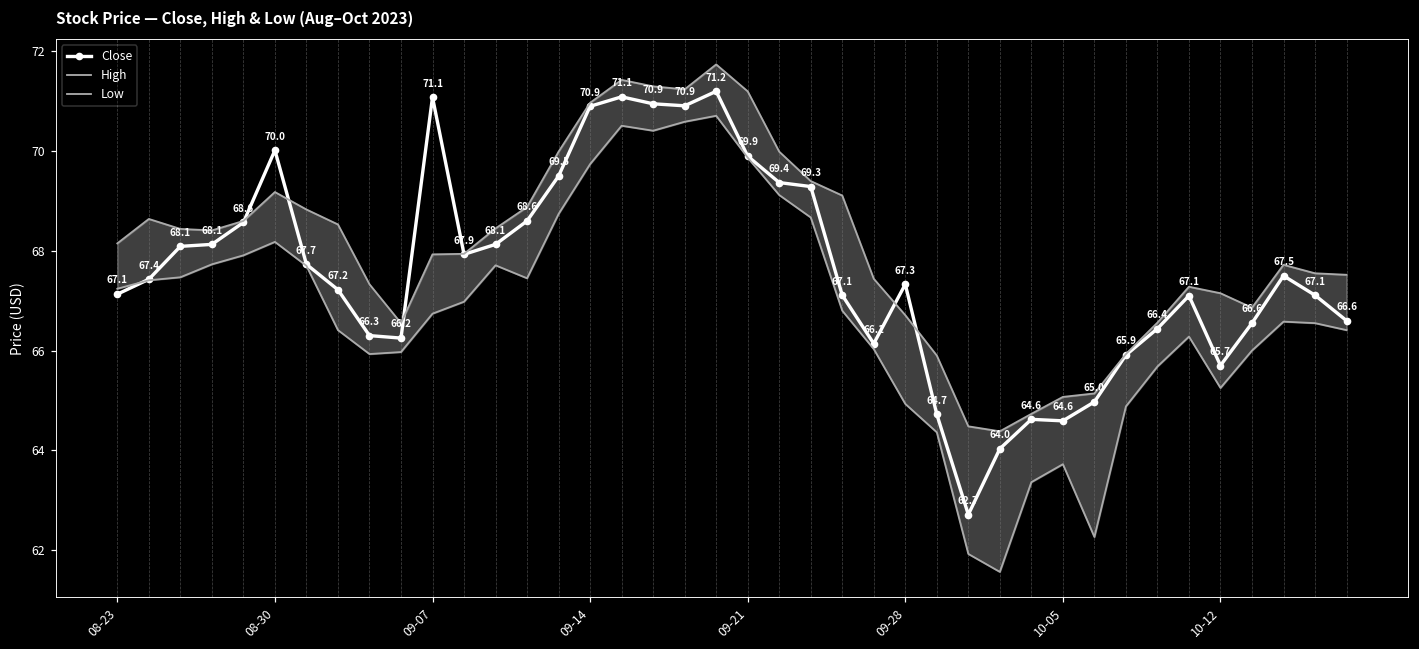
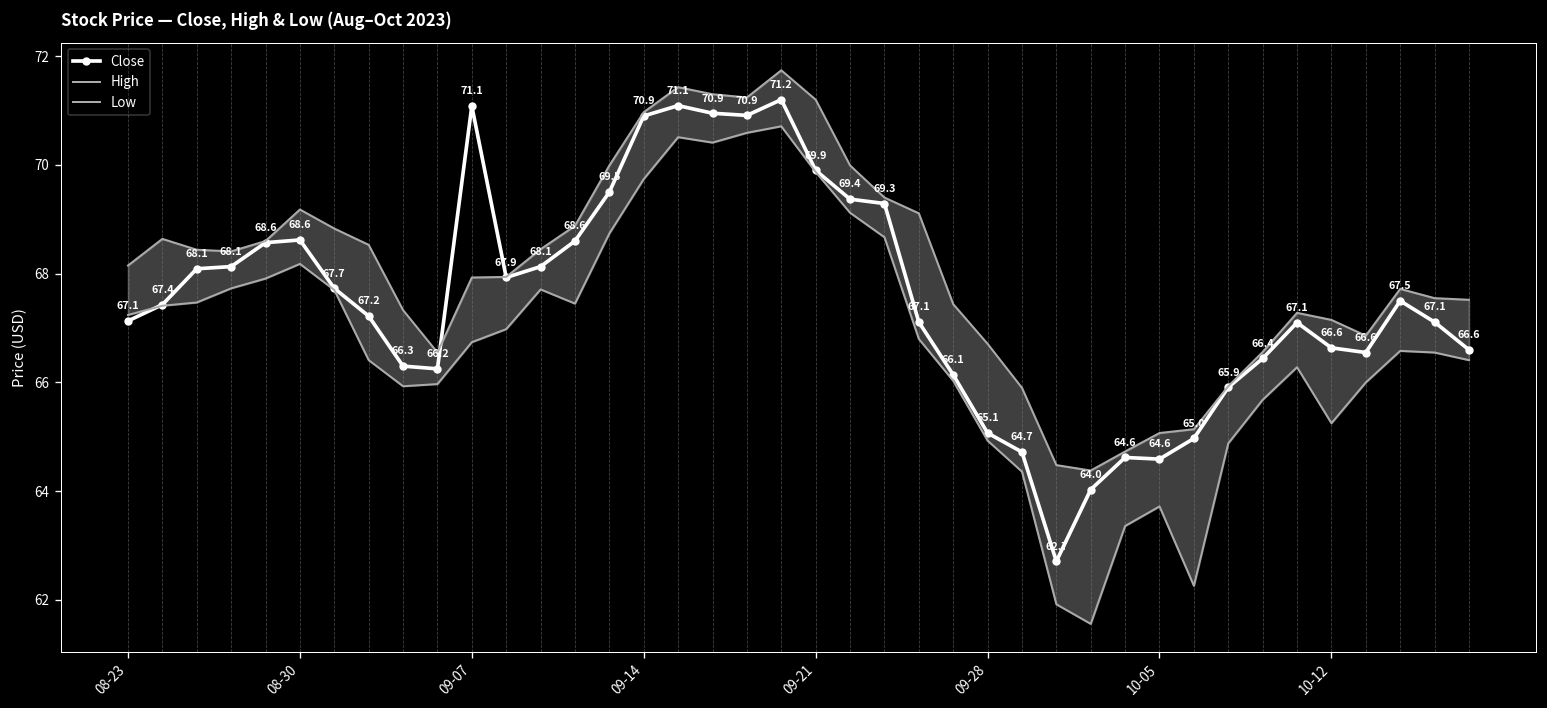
  {
    "Close": {
      "08-23": 67.1,
-     "08-30": 70.0,
+     "08-30": 68.6,
      "09-07": 71.1,
      "09-14": 70.9,
-     "09-28": 67.3,
+     "09-28": 65.1,
      "10-05": 64.6,
-     "10-12": 65.7
+     "10-12": 66.6
    }
  }
